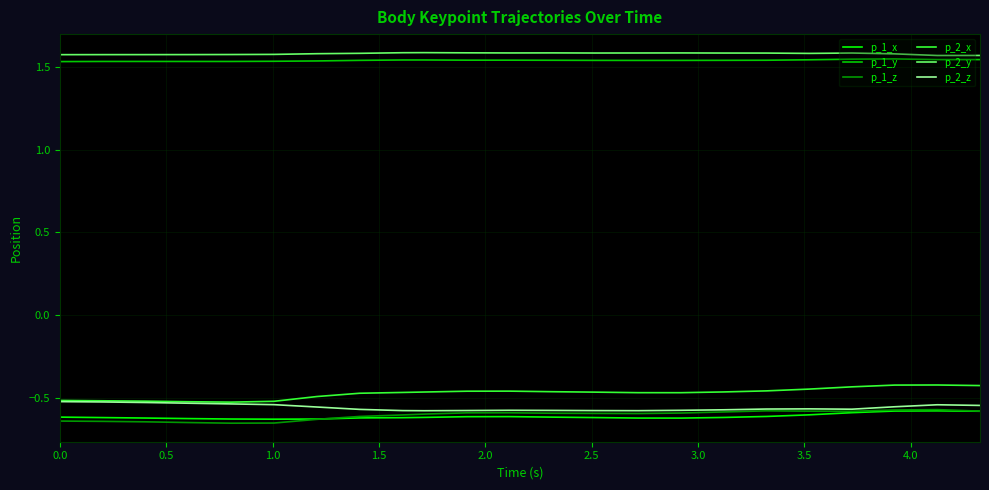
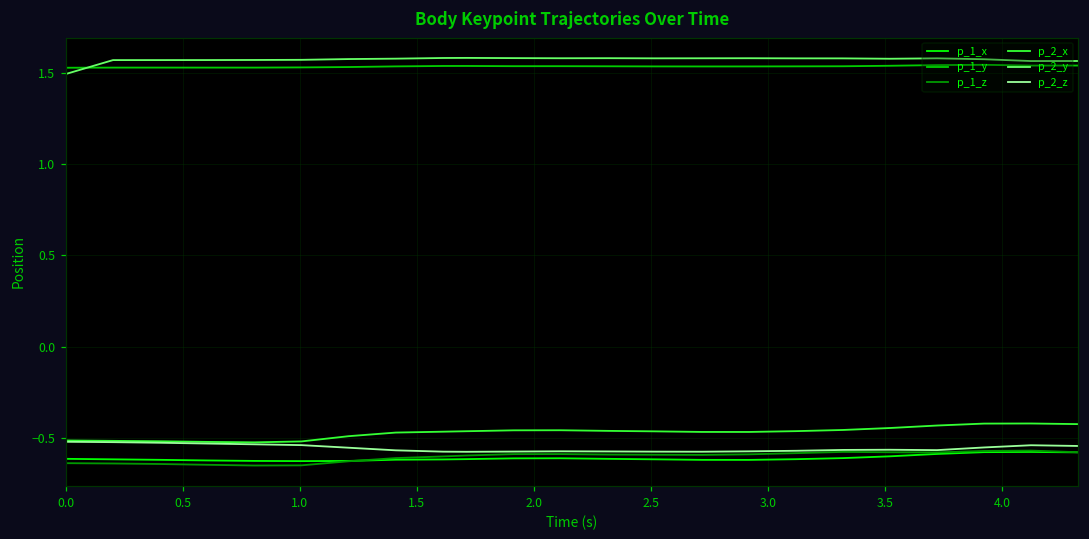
  {
    "p_2_y": {
-     "0.0": 1.57
+     "0.0": 1.50
    }
  }
